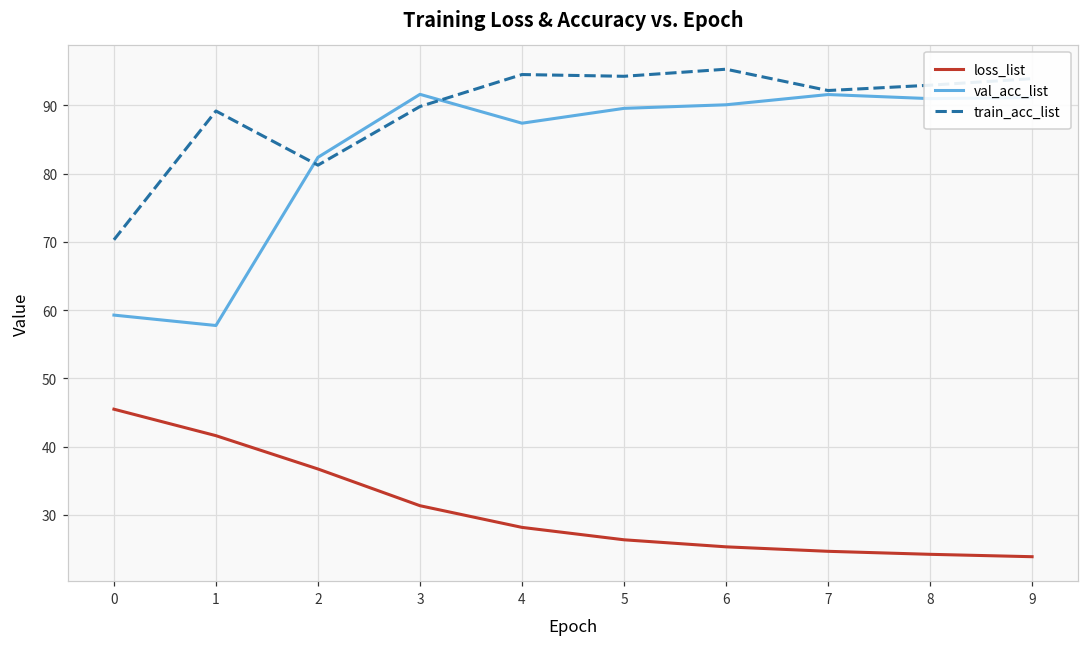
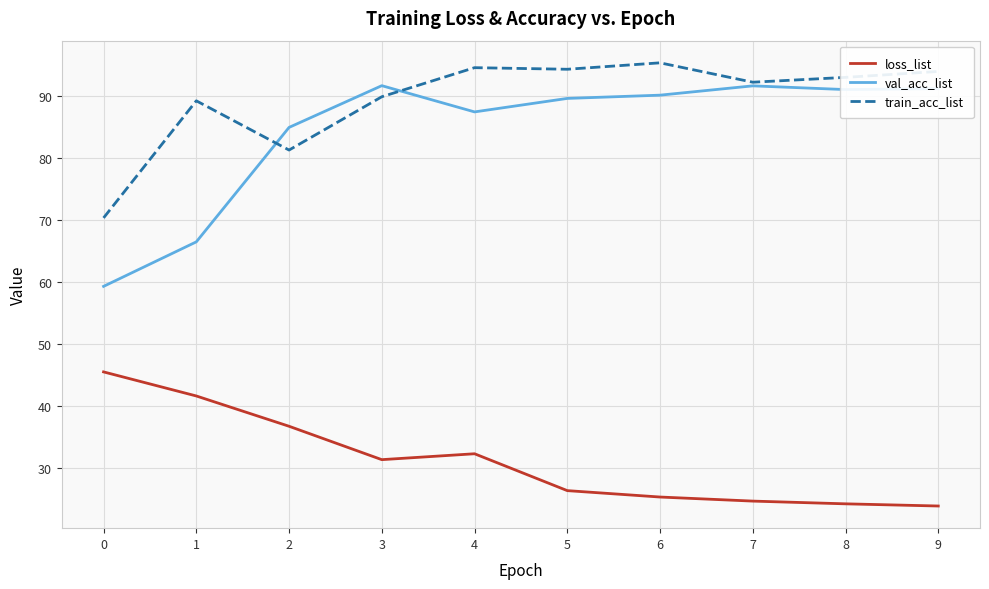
  {
    "loss_list": {
      "0": 45,
      "1": 42,
      "2": 37,
      "3": 31,
-     "4": 28,
+     "4": 32,
      "5": 26,
      "6": 25,
      "7": 25,
      "8": 24,
      "9": 24
    },
    "val_acc_list": {
      "0": 59,
-     "1": 58,
-     "2": 82,
+     "1": 66,
+     "2": 85,
      "3": 92,
      "4": 87,
      "5": 90,
      "6": 90,
      "7": 92
    },
    "train_acc_list": {
      "0": 70,
      "1": 89,
      "2": 81,
      "3": 90,
      "4": 95,
      "5": 94,
      "6": 95,
      "7": 92
    }
  }
